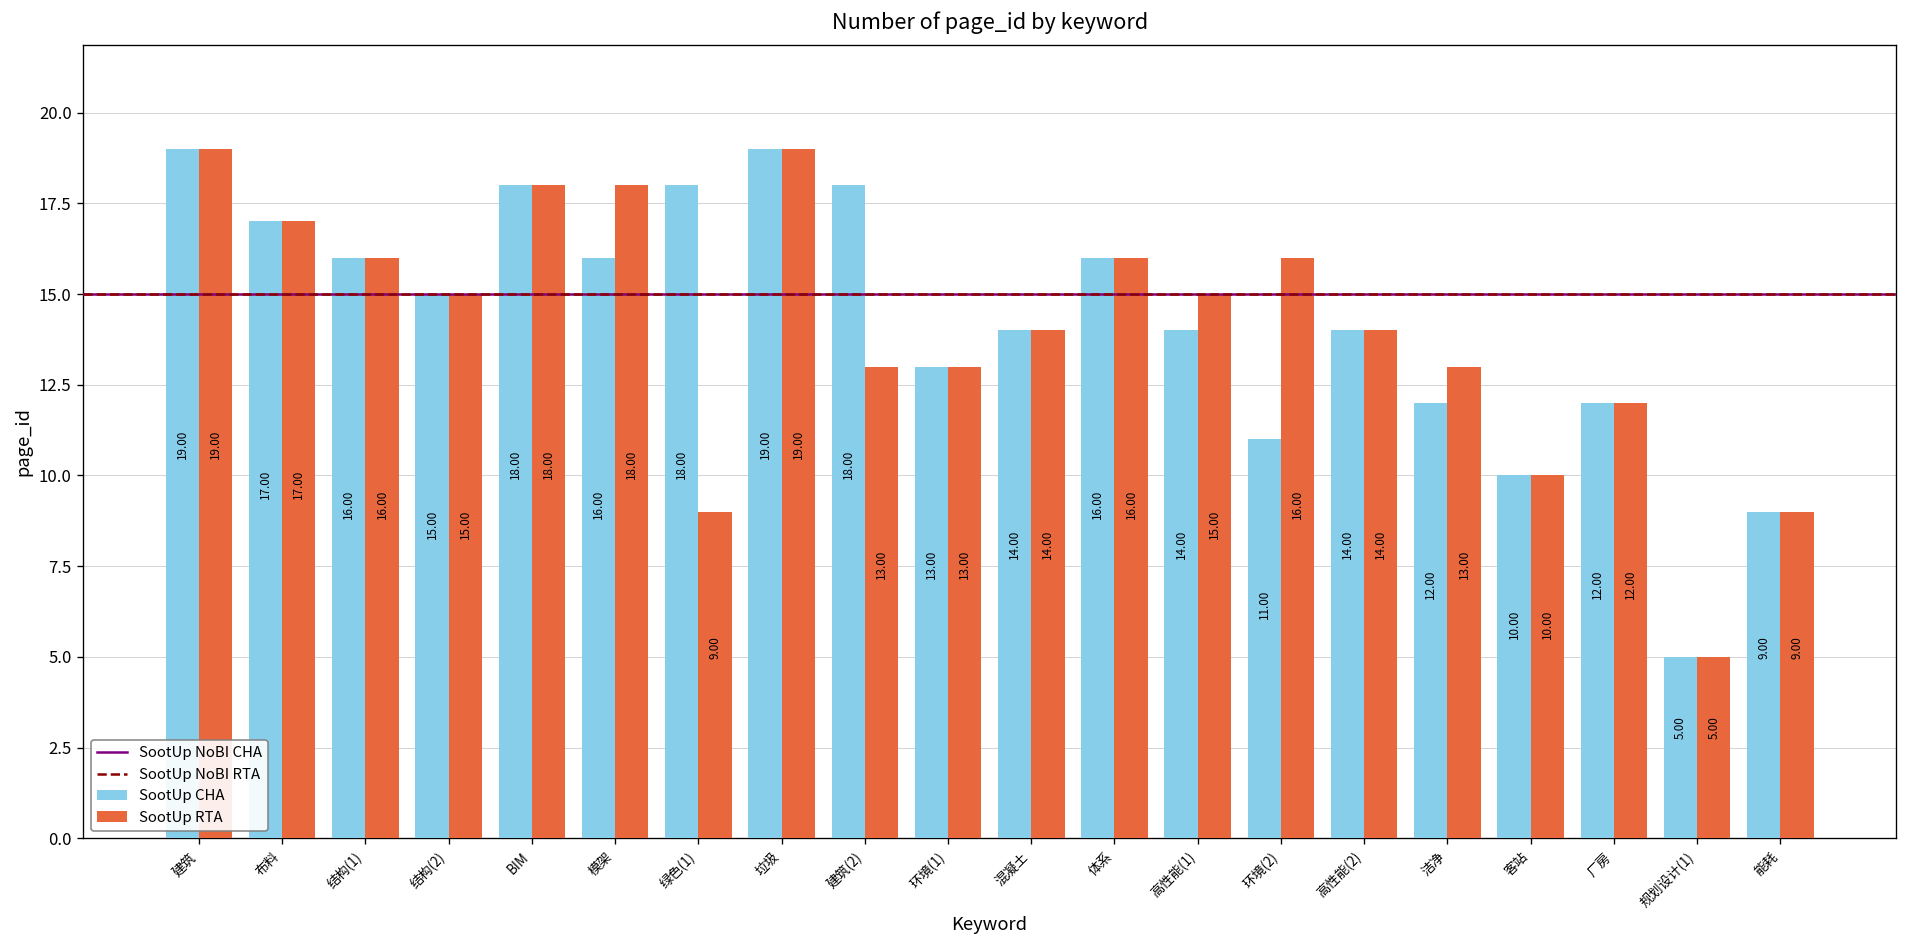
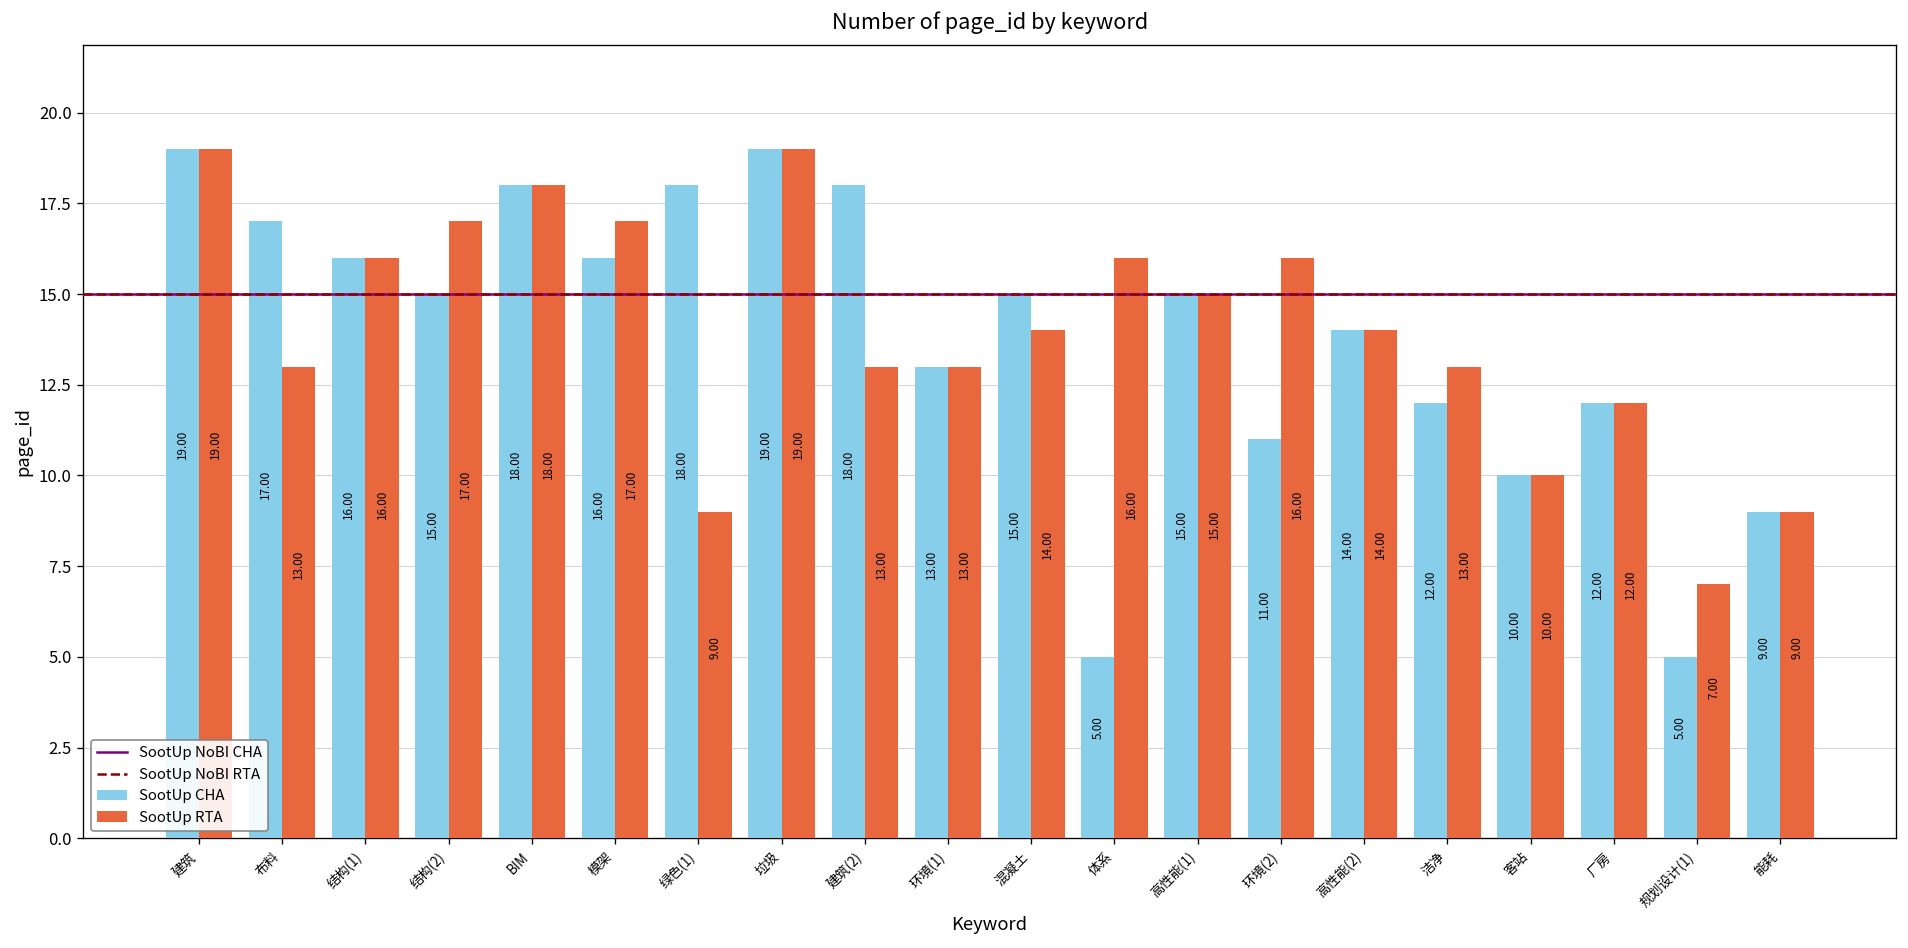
  {
    "SootUp CHA": {
      "建筑": 19.00,
      "布料": 17.00,
      "结构(1)": 16.00,
      "结构(2)": 15.00,
      "BIM": 18.00,
      "模架": 16.00,
      "绿色(1)": 18.00,
      "垃圾": 19.00,
      "建筑(2)": 18.00,
      "环境(1)": 13.00,
-     "混凝土": 14.00,
-     "体系": 16.00,
-     "高性能(1)": 14.00,
+     "混凝土": 15.00,
+     "体系": 5.00,
+     "高性能(1)": 15.00,
      "环境(2)": 11.00,
      "高性能(2)": 14.00,
      "洁净": 12.00,
      "客站": 10.00,
      "厂房": 12.00,
      "规划设计(1)": 5.00,
      "能耗": 9.00
    },
    "SootUp RTA": {
      "建筑": 19.00,
-     "布料": 17.00,
+     "布料": 13.00,
      "结构(1)": 16.00,
-     "结构(2)": 15.00,
+     "结构(2)": 17.00,
      "BIM": 18.00,
-     "模架": 18.00,
+     "模架": 17.00,
      "绿色(1)": 9.00,
      "垃圾": 19.00,
      "建筑(2)": 13.00,
      "环境(1)": 13.00,
      "混凝土": 14.00,
      "体系": 16.00,
      "高性能(1)": 15.00,
      "环境(2)": 16.00,
      "高性能(2)": 14.00,
      "洁净": 13.00,
      "客站": 10.00,
      "厂房": 12.00,
-     "规划设计(1)": 5.00,
+     "规划设计(1)": 7.00,
      "能耗": 9.00
    }
  }
